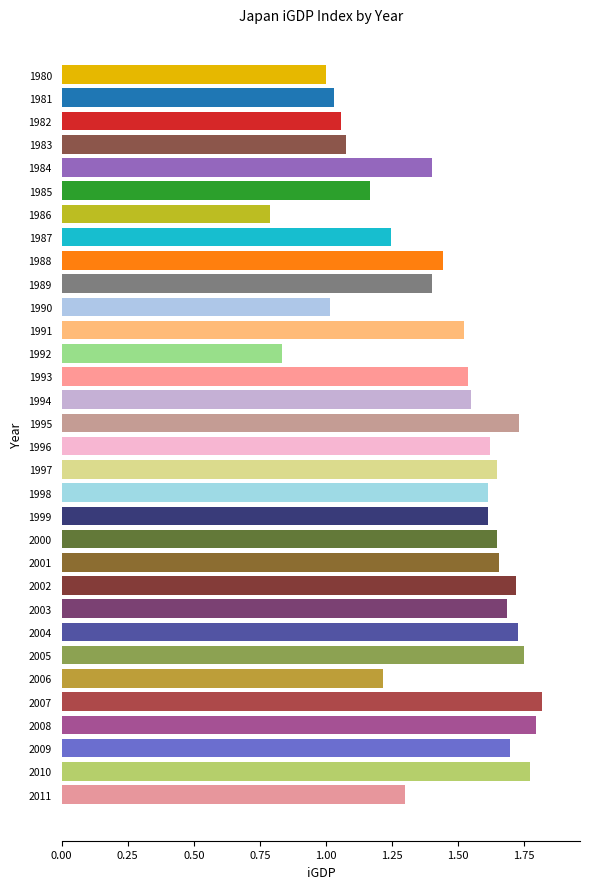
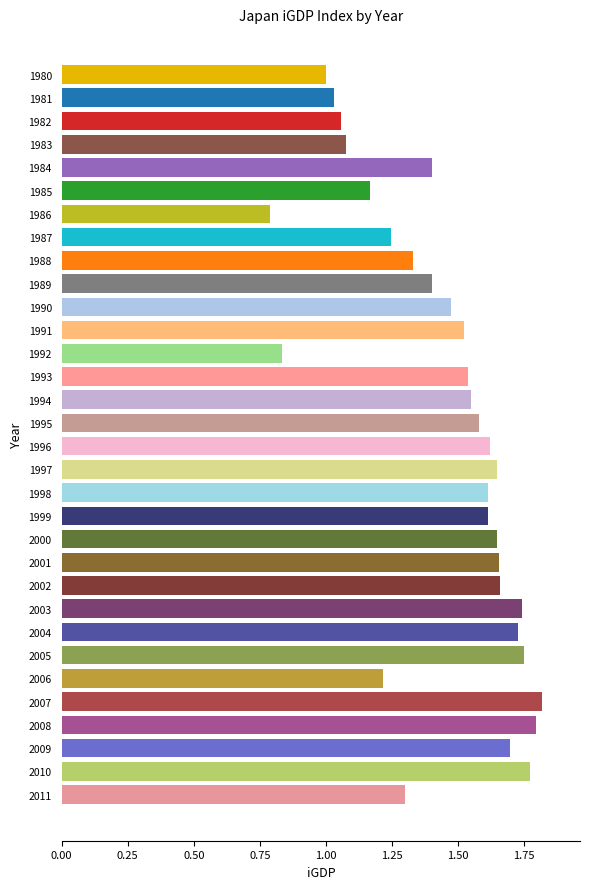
  {
    "1980": 1.00,
    "1981": 1.03,
    "1982": 1.06,
    "1983": 1.07,
    "1984": 1.40,
    "1985": 1.16,
    "1986": 0.79,
    "1987": 1.24,
-   "1988": 1.44,
+   "1988": 1.33,
    "1989": 1.40,
-   "1990": 1.01,
+   "1990": 1.47,
    "1991": 1.52,
    "1992": 0.83,
    "1993": 1.54,
    "1994": 1.55,
-   "1995": 1.73,
+   "1995": 1.58,
    "1996": 1.62,
    "1997": 1.65,
    "1998": 1.61,
    "1999": 1.61,
    "2000": 1.65,
    "2001": 1.65,
-   "2002": 1.72,
-   "2003": 1.69,
+   "2002": 1.66,
+   "2003": 1.74,
    "2004": 1.73,
    "2005": 1.75,
    "2006": 1.22,
    "2007": 1.82,
    "2008": 1.80,
    "2009": 1.70,
    "2010": 1.77,
    "2011": 1.30
  }
